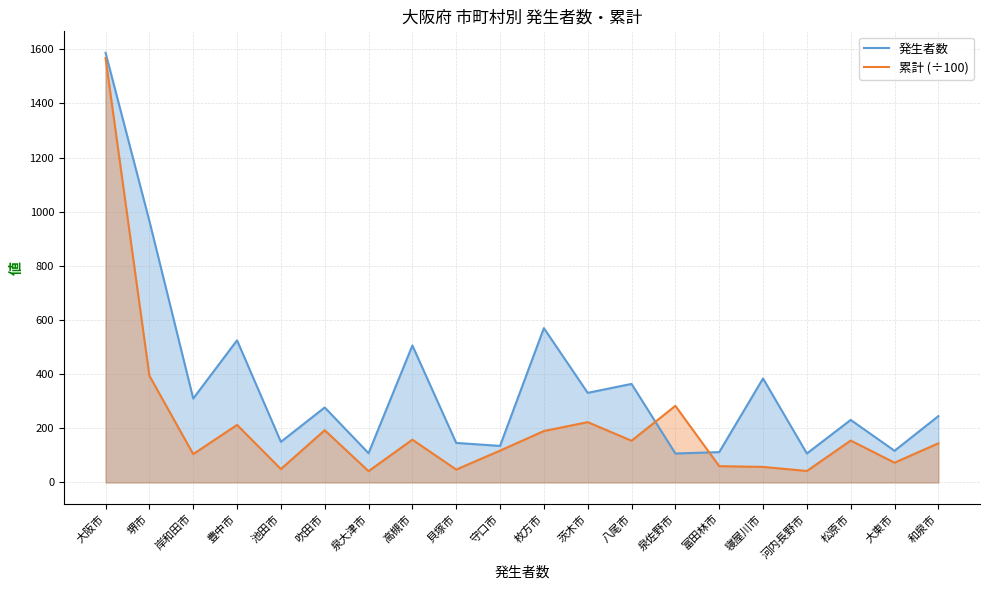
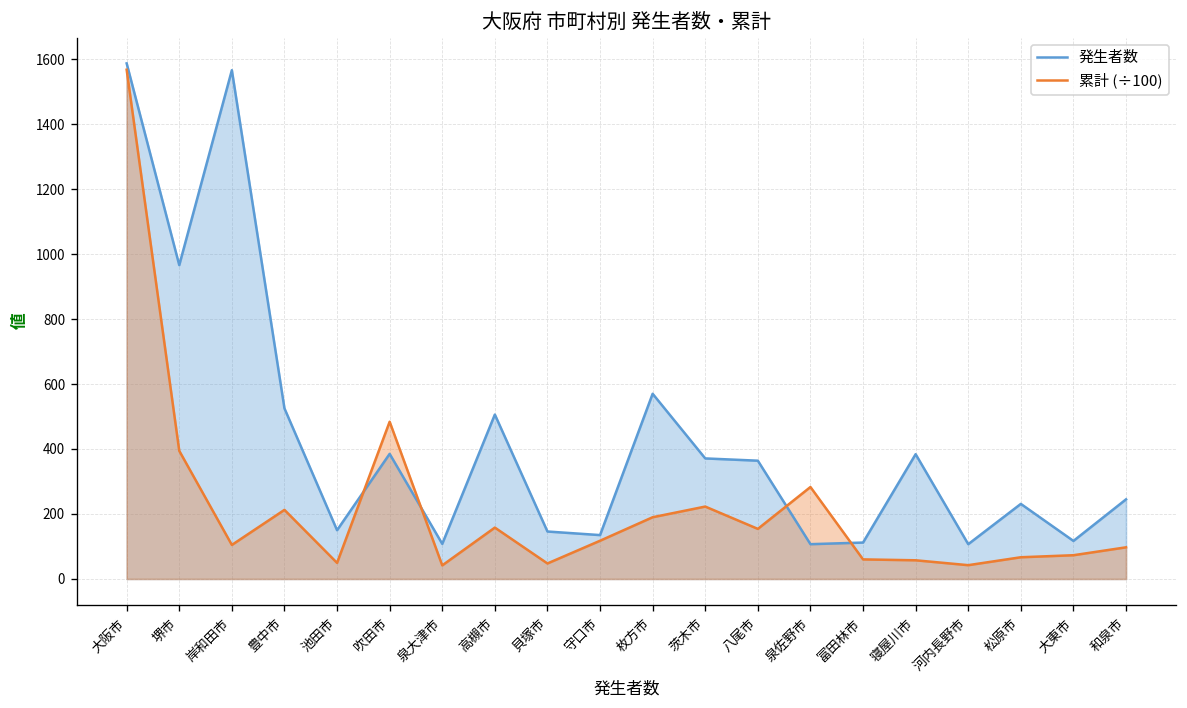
  {
    "発生者数": {
      "大阪市": 1590,
      "堺市": 970,
-     "岸和田市": 310,
+     "岸和田市": 1570,
      "豊中市": 530,
      "池田市": 150,
-     "吹田市": 280,
+     "吹田市": 390,
      "泉大津市": 110,
      "高槻市": 510,
      "貝塚市": 150,
      "守口市": 140,
      "枚方市": 570,
-     "茨木市": 330,
+     "茨木市": 370,
      "八尾市": 360,
      "泉佐野市": 110,
      "富田林市": 110,
      "寝屋川市": 380,
      "河内長野市": 110,
      "松原市": 230,
      "大東市": 120,
      "和泉市": 250
    },
    "累計 (÷100)": {
      "大阪市": 1570,
      "堺市": 390,
      "岸和田市": 100,
      "豊中市": 210,
      "池田市": 50,
-     "吹田市": 190,
+     "吹田市": 480,
      "泉大津市": 40,
      "高槻市": 160,
      "貝塚市": 50,
      "守口市": 120,
      "枚方市": 190,
      "茨木市": 220,
      "八尾市": 150,
      "泉佐野市": 280,
      "富田林市": 60,
      "寝屋川市": 60,
      "河内長野市": 40,
-     "松原市": 150,
+     "松原市": 70,
      "大東市": 70,
-     "和泉市": 140
+     "和泉市": 100
    }
  }
